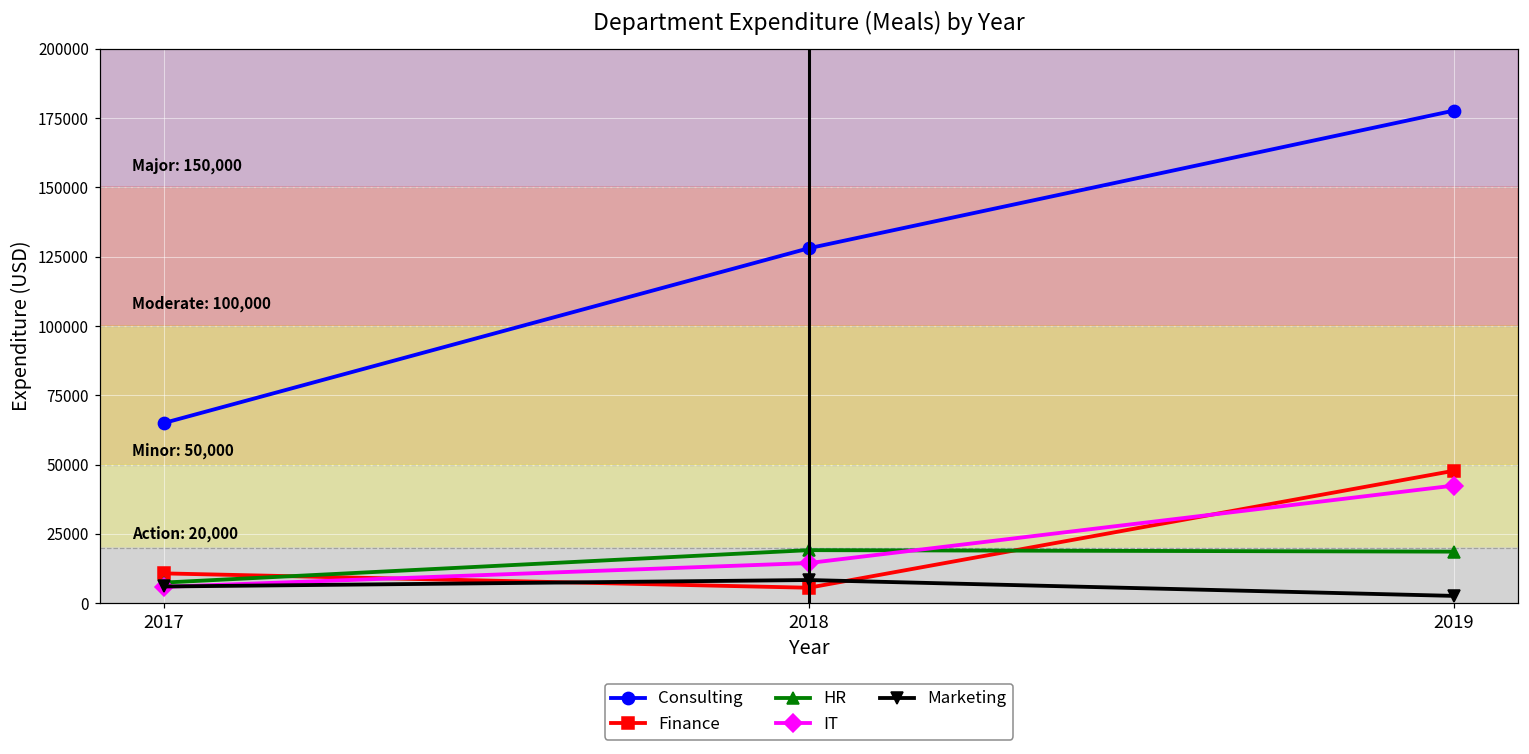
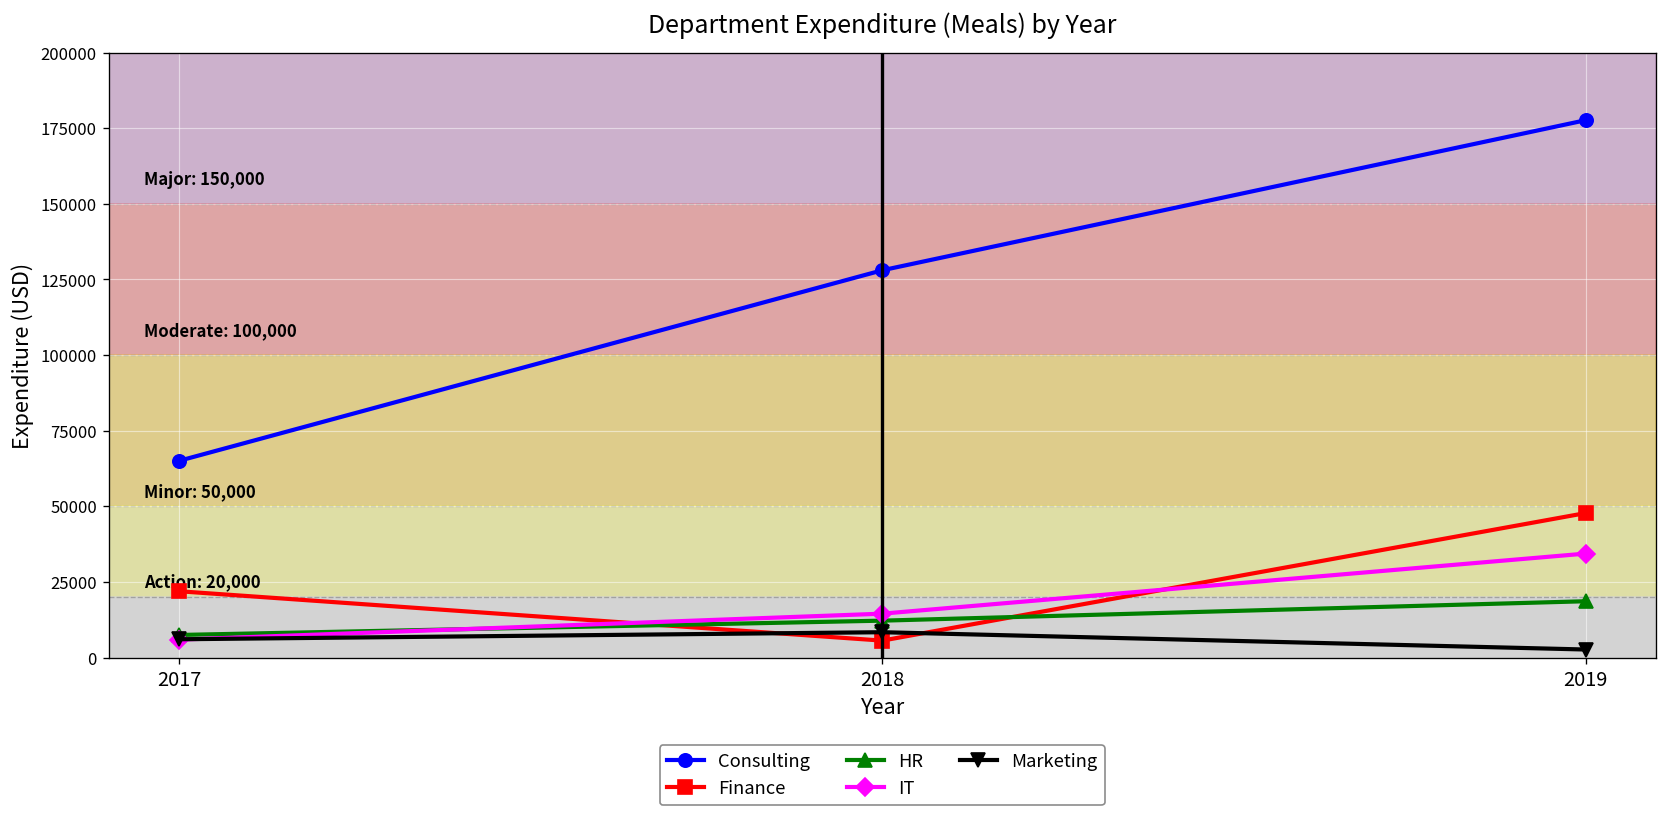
  {
    "Consulting": {
      "2018": 128000,
      "2019": 178000
    },
    "Finance": {
-     "2017": 11000,
+     "2017": 22000,
      "2018": 6000,
      "2019": 48000
    },
    "HR": {
      "2017": 7000,
-     "2018": 19000,
+     "2018": 12000,
      "2019": 19000
    },
    "IT": {
      "2018": 15000,
-     "2019": 42000
+     "2019": 34000
    },
    "Marketing": {
      "2018": 8000,
      "2019": 3000
    }
  }
